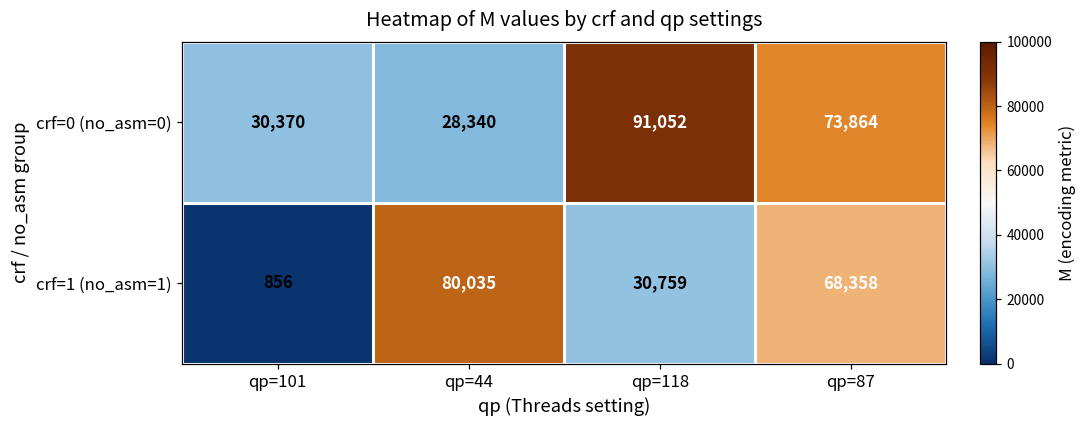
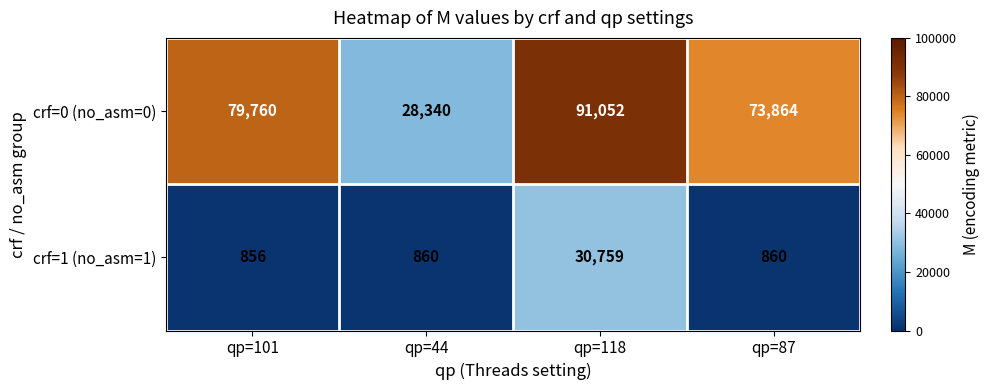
  {
    "crf=0 (no_asm=0)": {
-     "qp=101": "30,370",
+     "qp=101": "79,760",
      "qp=44": "28,340",
      "qp=118": "91,052",
      "qp=87": "73,864"
    },
    "crf=1 (no_asm=1)": {
      "qp=101": "856",
-     "qp=44": "80,035",
+     "qp=44": "860",
      "qp=118": "30,759",
-     "qp=87": "68,358"
+     "qp=87": "860"
    }
  }
